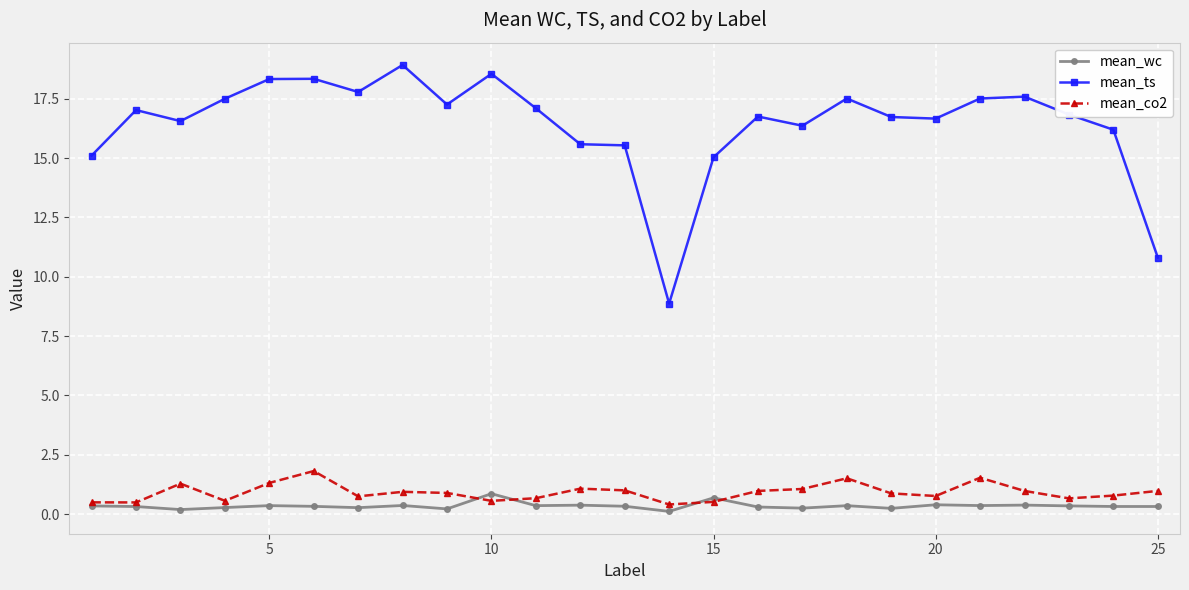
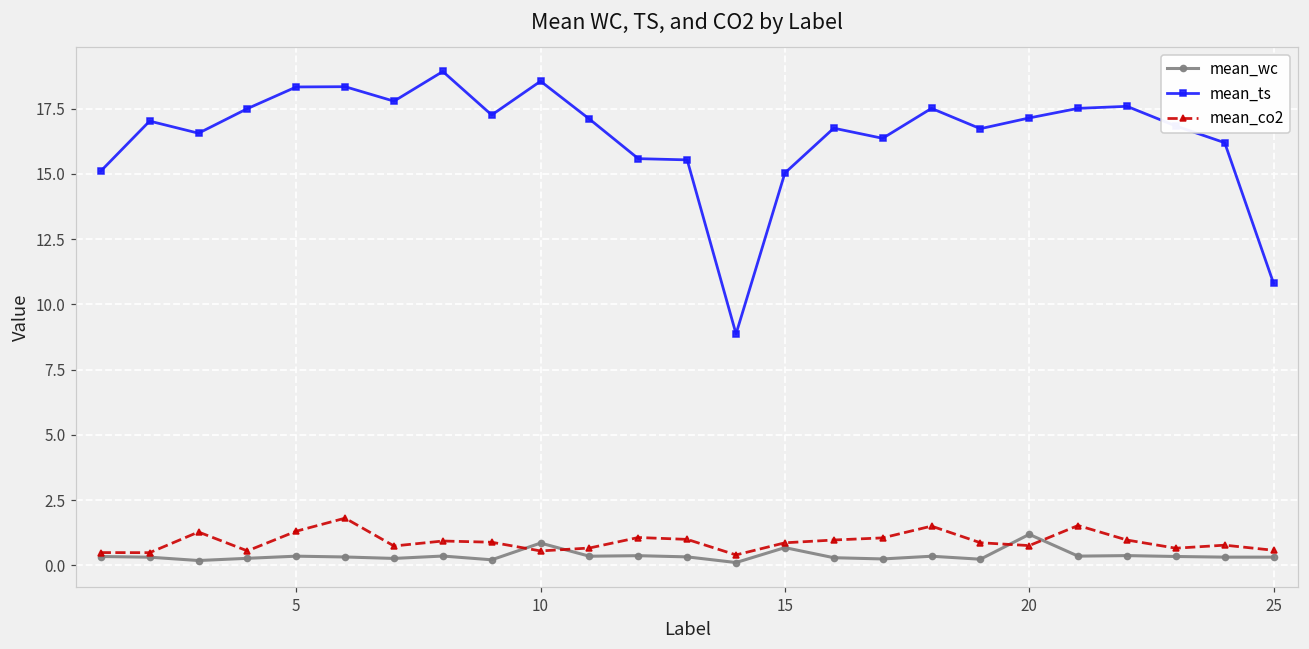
  {
    "mean_wc": {
      "5": 0.4,
      "10": 0.9,
      "15": 0.7,
-     "20": 0.4,
+     "20": 1.2,
      "25": 0.3
    },
    "mean_ts": {
      "5": 18.3,
      "10": 18.6,
      "15": 15.0,
-     "20": 16.7,
+     "20": 17.1,
      "25": 10.8
    },
    "mean_co2": {
      "5": 1.3,
      "10": 0.6,
-     "15": 0.5,
+     "15": 0.9,
      "20": 0.8,
-     "25": 1.0
+     "25": 0.6
    }
  }
